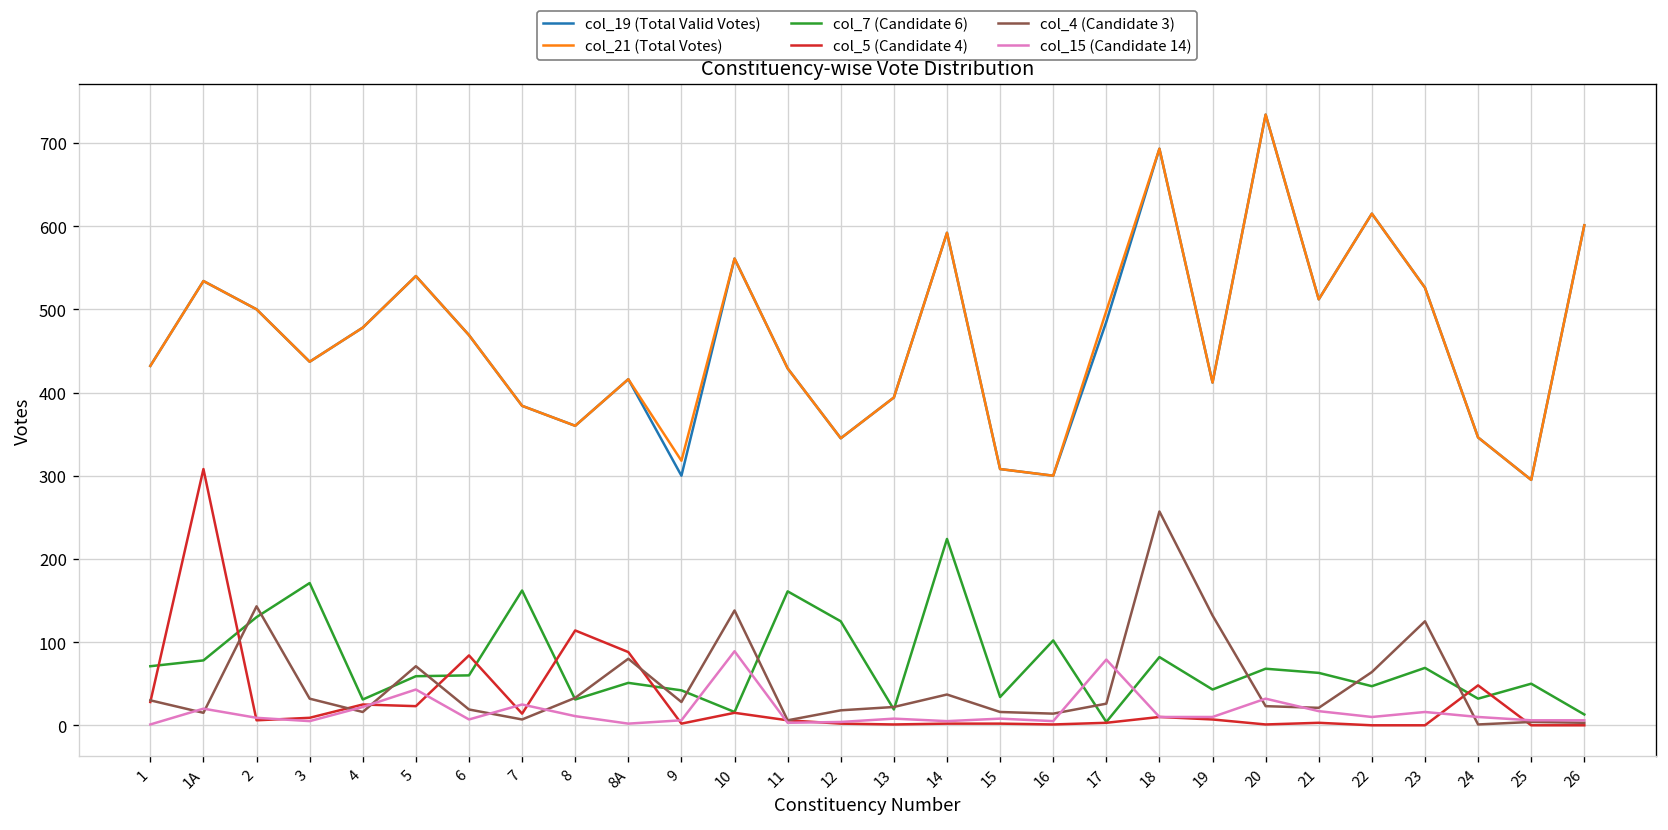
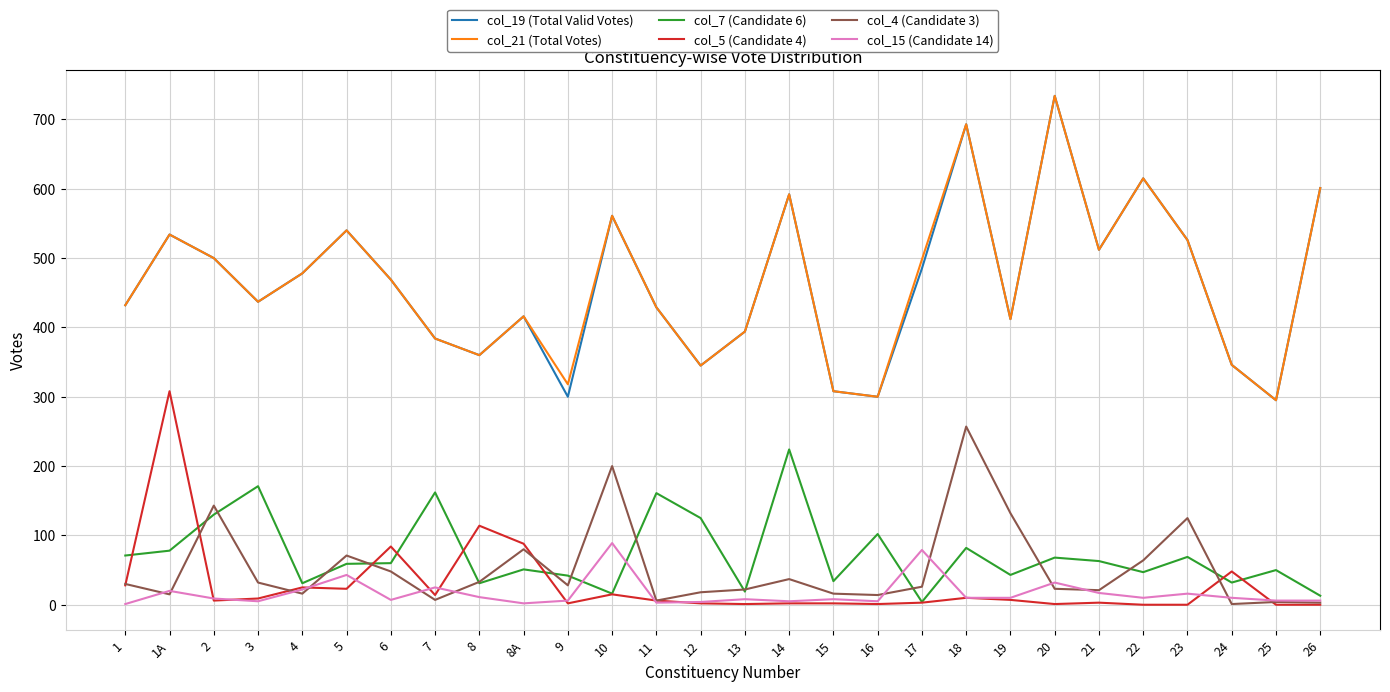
  {
    "col_19 (Total Valid Votes)": {
      "9": 300,
      "17": 490
    },
    "col_21 (Total Votes)": {
      "9": 320,
      "17": 500
    },
    "col_7 (Candidate 6)": {
      "1": 70,
      "1A": 80,
      "2": 130,
      "3": 170,
      "4": 30,
      "5": 60,
      "6": 60,
      "7": 160,
      "8A": 50,
      "9": 40,
      "11": 160,
      "12": 130,
      "14": 220,
      "15": 30,
      "16": 100,
      "18": 80,
      "19": 40,
      "20": 70,
      "21": 60,
      "22": 50,
      "23": 70,
      "24": 30,
      "25": 50,
      "26": 10
    },
    "col_5 (Candidate 4)": {
      "1A": 310,
      "3": 10,
      "5": 20,
      "6": 80,
      "7": 10,
      "8": 110,
      "8A": 90,
      "9": 0,
      "13": 0,
      "15": 0,
      "16": 0,
      "20": 0,
      "21": 0,
      "22": 0,
      "23": 0,
      "24": 50,
      "25": 0
    },
    "col_4 (Candidate 3)": {
      "1A": 20,
      "2": 140,
      "3": 30,
      "4": 20,
      "5": 70,
-     "6": 20,
+     "6": 50,
      "7": 10,
      "8A": 80,
      "9": 30,
-     "10": 140,
+     "10": 200,
      "12": 20,
      "14": 40,
      "15": 20,
      "16": 10,
      "17": 30,
      "18": 260,
      "19": 130,
      "20": 20,
      "21": 20,
      "22": 60,
      "23": 130,
      "24": 0
    },
    "col_15 (Candidate 14)": {
      "1": 0,
      "1A": 20,
      "3": 10,
      "5": 40,
      "6": 10,
      "7": 30,
      "8": 10,
      "8A": 0,
      "9": 10,
      "10": 90,
      "13": 10,
      "15": 10,
      "16": 10,
      "17": 80,
      "20": 30,
      "21": 20,
      "22": 10,
      "23": 20,
      "24": 10
    }
  }
